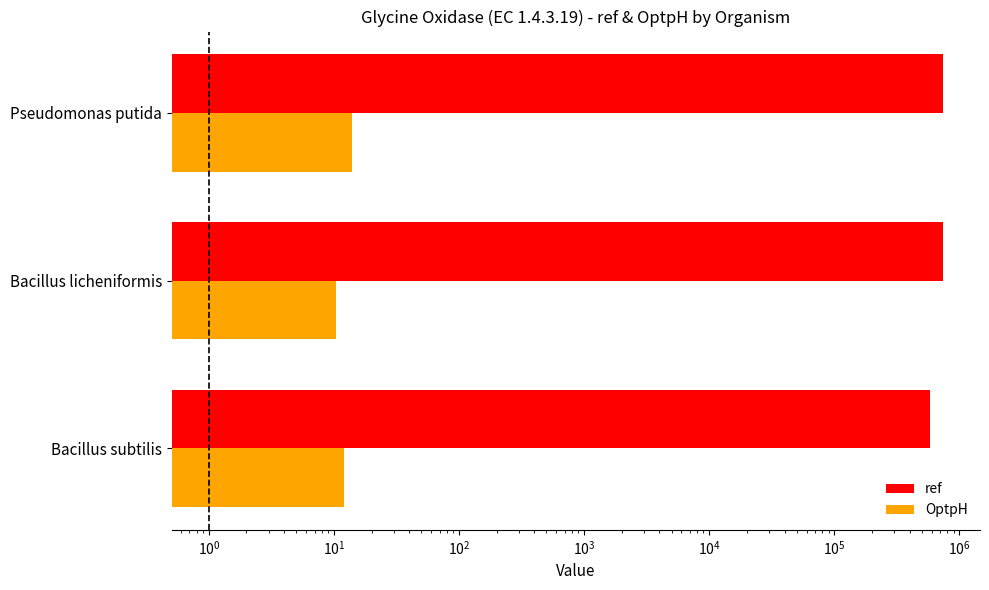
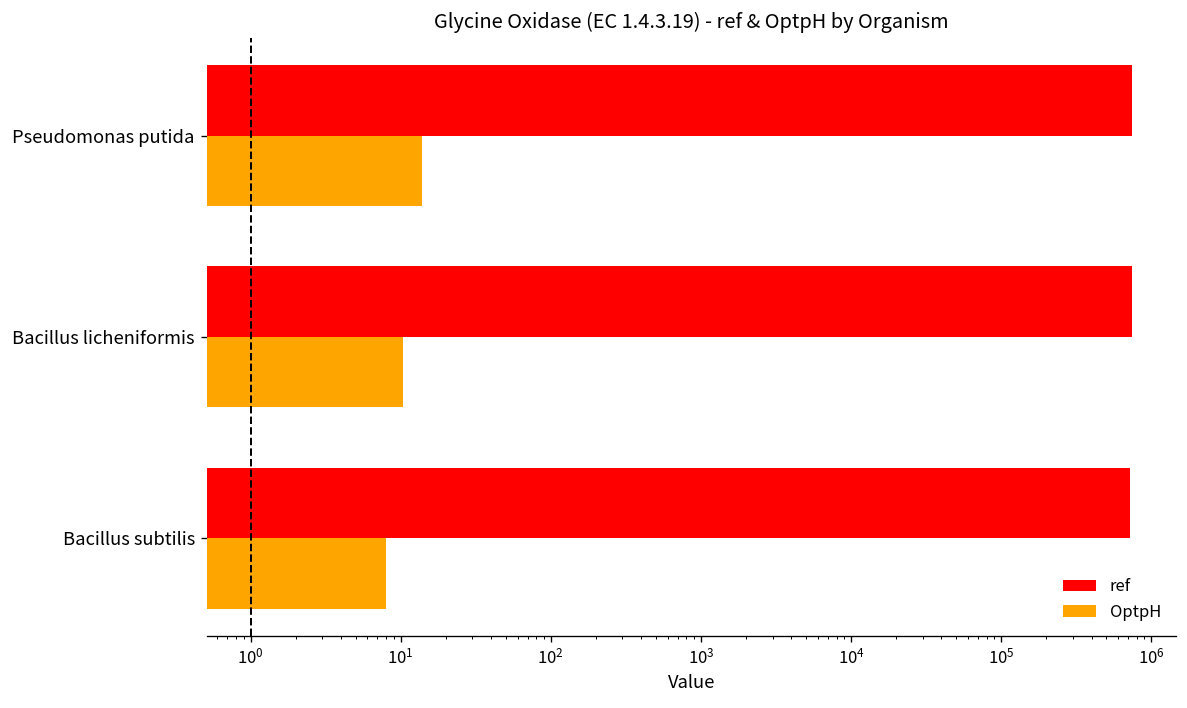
  {
    "ref": {
      "Pseudomonas putida": 700000,
      "Bacillus licheniformis": 700000,
-     "Bacillus subtilis": 600000
+     "Bacillus subtilis": 700000
    },
    "OptpH": {
      "Pseudomonas putida": 14,
      "Bacillus licheniformis": 10,
-     "Bacillus subtilis": 12
+     "Bacillus subtilis": 8
    }
  }
